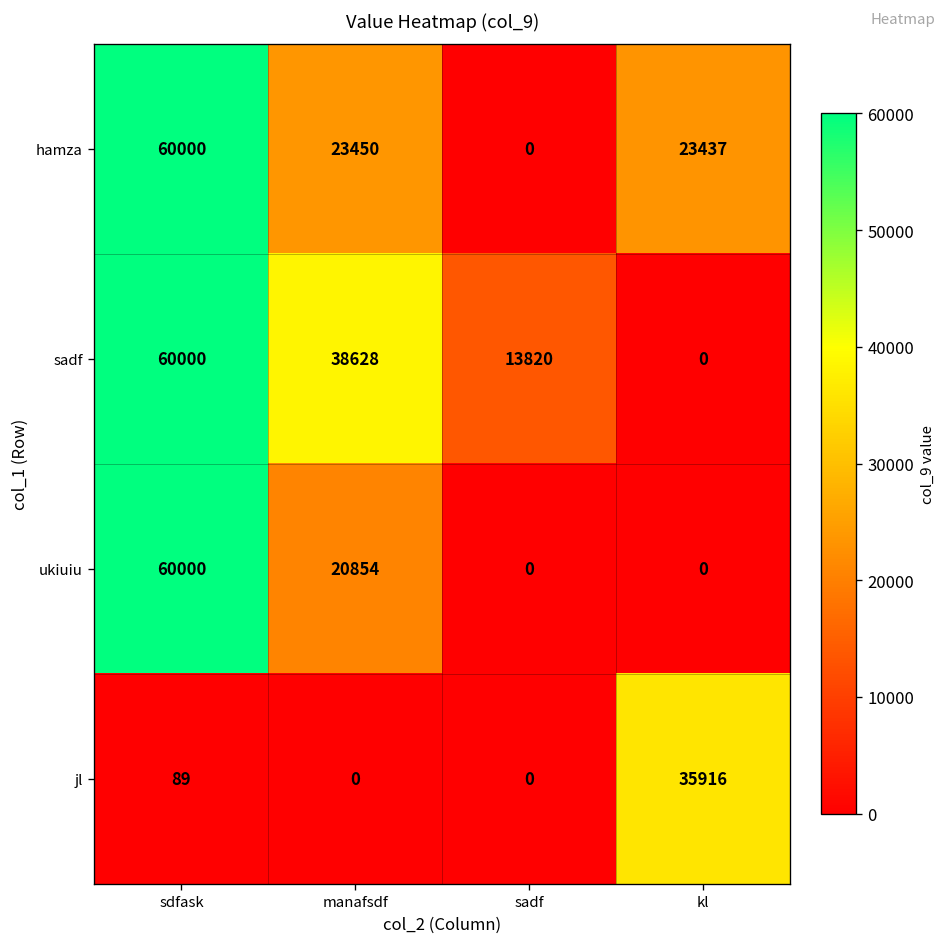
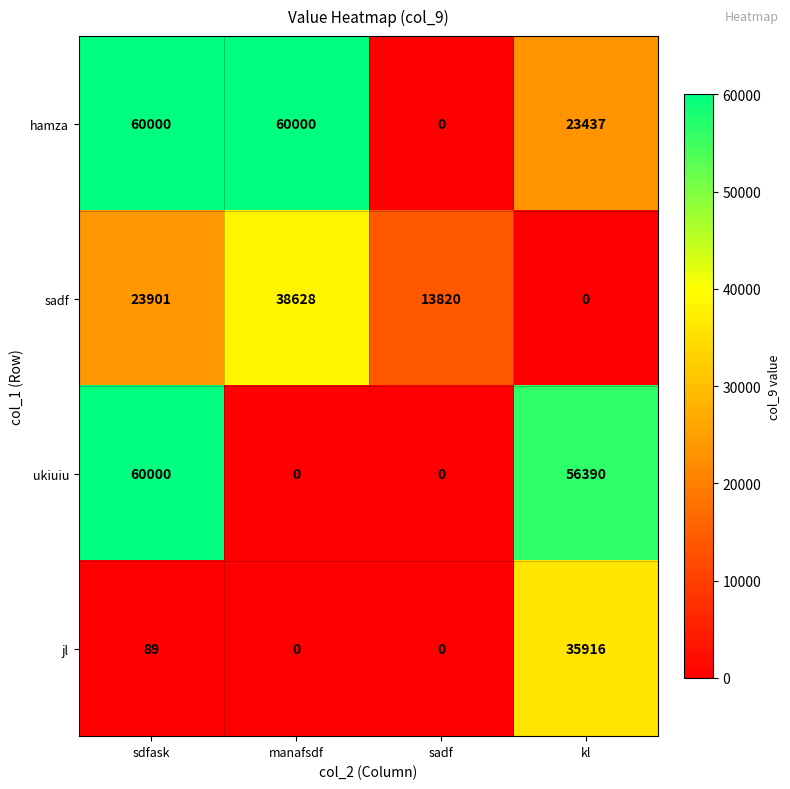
  {
    "hamza": {
      "sdfask": 60000,
-     "manafsdf": 23450,
+     "manafsdf": 60000,
      "sadf": 0,
      "kl": 23437
    },
    "sadf": {
-     "sdfask": 60000,
+     "sdfask": 23901,
      "manafsdf": 38628,
      "sadf": 13820,
      "kl": 0
    },
    "ukiuiu": {
      "sdfask": 60000,
-     "manafsdf": 20854,
+     "manafsdf": 0,
      "sadf": 0,
-     "kl": 0
+     "kl": 56390
    },
    "jl": {
      "sdfask": 89,
      "manafsdf": 0,
      "sadf": 0,
      "kl": 35916
    }
  }
